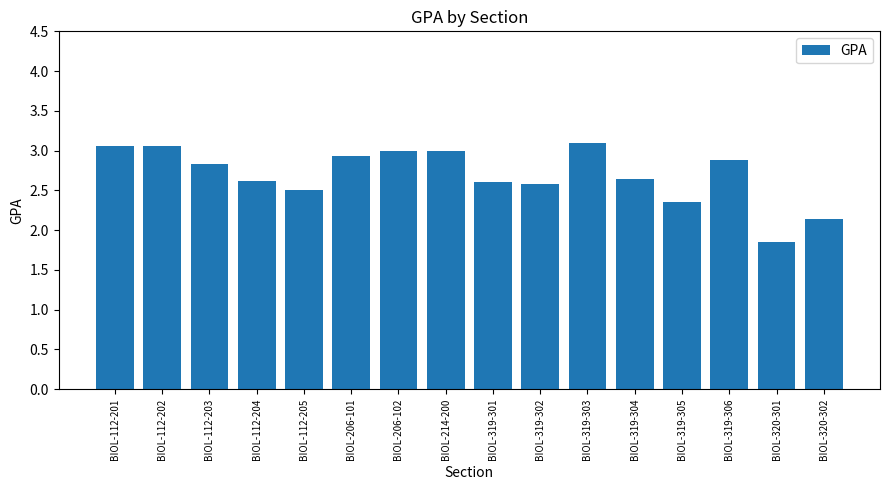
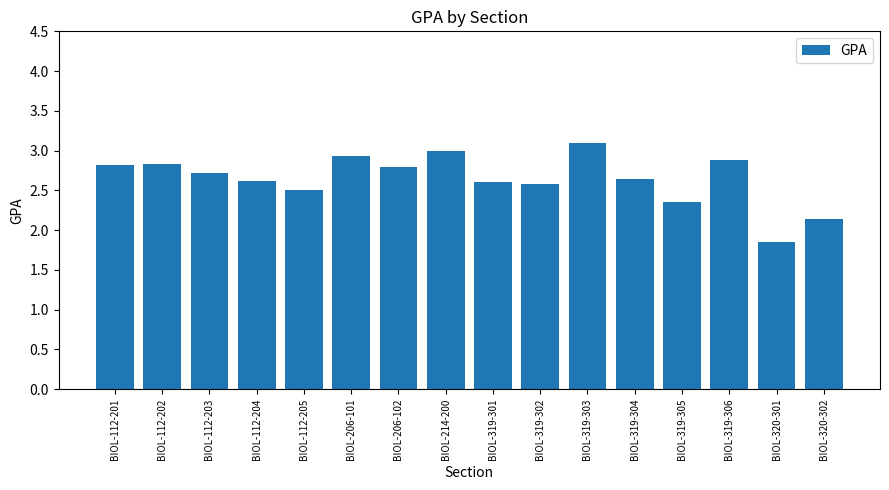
  {
-   "BIOL-112-201": 3.1,
-   "BIOL-112-202": 3.1,
-   "BIOL-112-203": 2.8,
+   "BIOL-112-201": 2.8,
+   "BIOL-112-202": 2.8,
+   "BIOL-112-203": 2.7,
    "BIOL-112-204": 2.6,
    "BIOL-112-205": 2.5,
    "BIOL-206-101": 2.9,
-   "BIOL-206-102": 3.0,
+   "BIOL-206-102": 2.8,
    "BIOL-214-200": 3.0,
    "BIOL-319-301": 2.6,
    "BIOL-319-302": 2.6,
    "BIOL-319-303": 3.1,
    "BIOL-319-304": 2.6,
    "BIOL-319-305": 2.4,
    "BIOL-319-306": 2.9,
    "BIOL-320-301": 1.8,
    "BIOL-320-302": 2.1
  }
